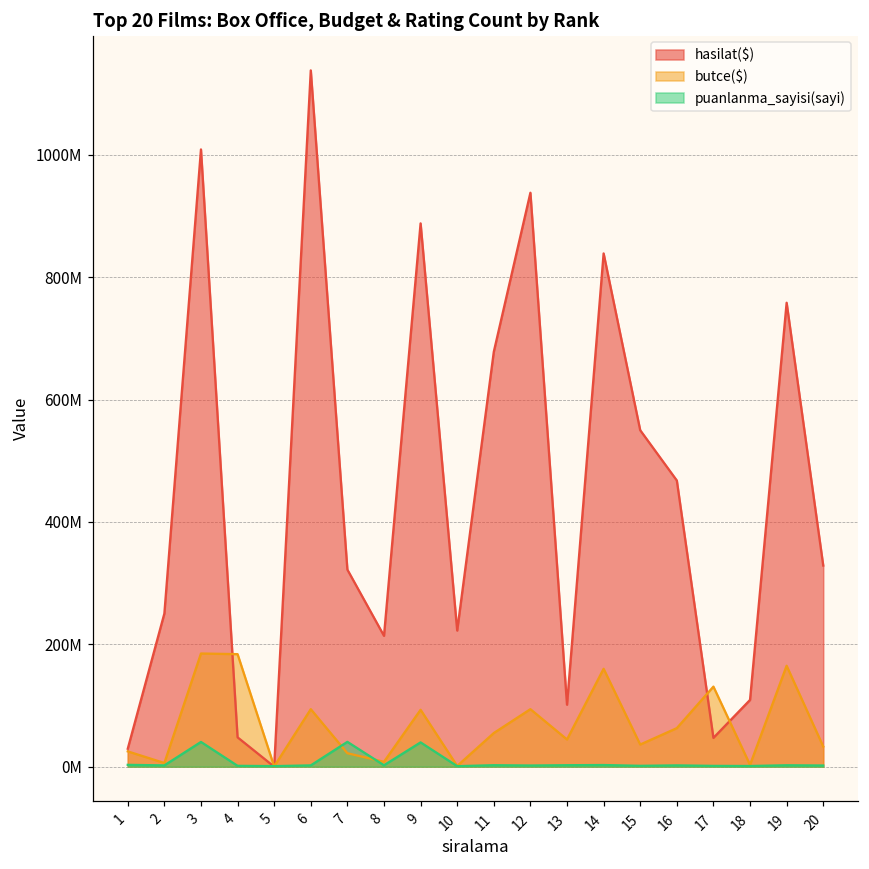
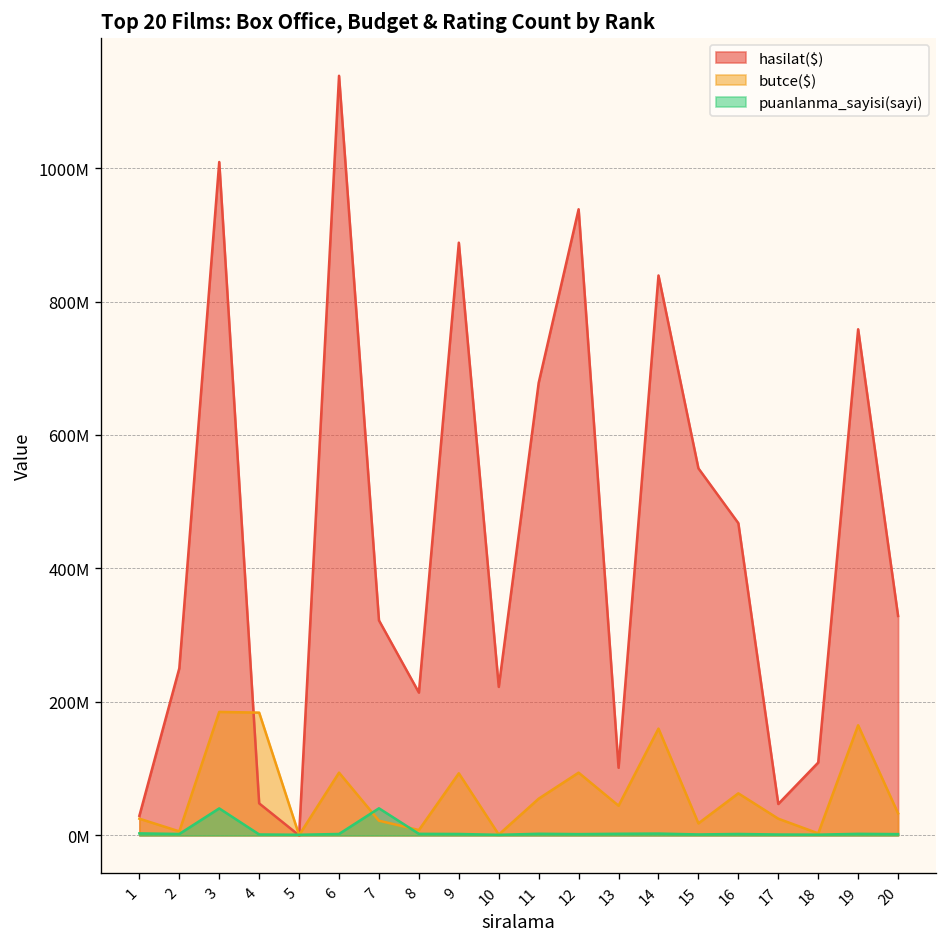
  {
    "hasilat($)": {
      "2": 250000000,
      "3": 1010000000,
      "4": 50000000,
      "6": 1140000000,
      "7": 320000000,
      "8": 210000000,
      "9": 890000000,
      "10": 220000000,
      "11": 680000000,
      "12": 940000000,
      "13": 100000000,
      "14": 840000000,
      "15": 550000000,
      "16": 470000000,
      "17": 50000000,
      "18": 110000000,
      "19": 760000000,
      "20": 330000000
    },
    "butce($)": {
      "3": 190000000,
      "4": 180000000,
      "6": 90000000,
      "7": 20000000,
      "8": 10000000,
      "9": 90000000,
      "11": 60000000,
      "12": 90000000,
      "13": 40000000,
      "14": 160000000,
-     "15": 40000000,
+     "15": 20000000,
      "16": 60000000,
-     "17": 130000000,
+     "17": 30000000,
      "19": 170000000,
      "20": 30000000
    },
    "puanlanma_sayisi(sayi)": {
      "1": 0,
      "3": 40000000,
      "4": 0,
      "6": 0,
      "7": 40000000,
      "8": 0,
-     "9": 40000000,
+     "9": 0,
      "11": 0,
      "12": 0,
      "13": 0,
      "14": 0,
      "15": 0,
      "16": 0,
      "17": 0,
      "19": 0,
      "20": 0
    }
  }
